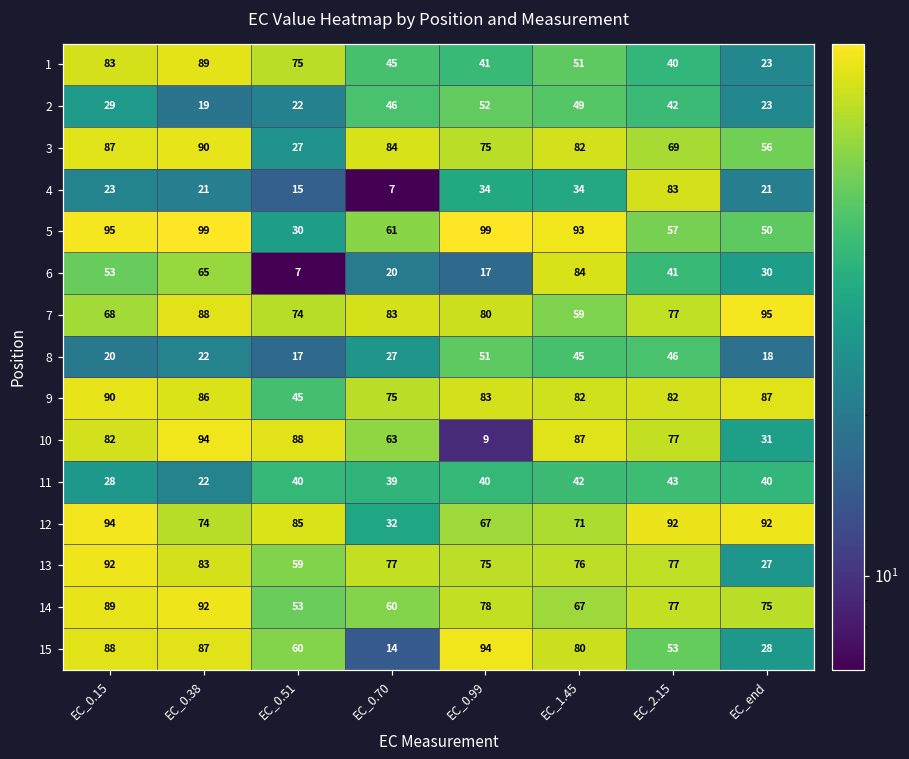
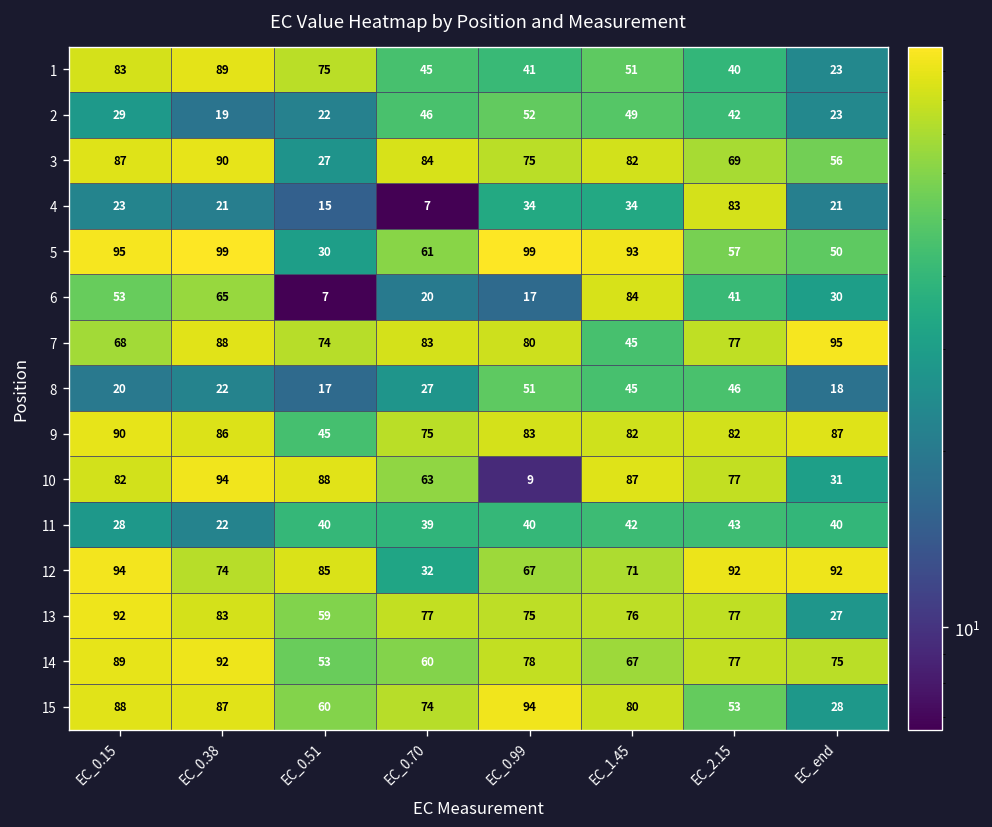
  {
    "1": {
      "EC_0.15": 83,
      "EC_0.38": 89,
      "EC_0.51": 75,
      "EC_0.70": 45,
      "EC_0.99": 41,
      "EC_1.45": 51,
      "EC_2.15": 40,
      "EC_end": 23
    },
    "2": {
      "EC_0.15": 29,
      "EC_0.38": 19,
      "EC_0.51": 22,
      "EC_0.70": 46,
      "EC_0.99": 52,
      "EC_1.45": 49,
      "EC_2.15": 42,
      "EC_end": 23
    },
    "3": {
      "EC_0.15": 87,
      "EC_0.38": 90,
      "EC_0.51": 27,
      "EC_0.70": 84,
      "EC_0.99": 75,
      "EC_1.45": 82,
      "EC_2.15": 69,
      "EC_end": 56
    },
    "4": {
      "EC_0.15": 23,
      "EC_0.38": 21,
      "EC_0.51": 15,
      "EC_0.70": 7,
      "EC_0.99": 34,
      "EC_1.45": 34,
      "EC_2.15": 83,
      "EC_end": 21
    },
    "5": {
      "EC_0.15": 95,
      "EC_0.38": 99,
      "EC_0.51": 30,
      "EC_0.70": 61,
      "EC_0.99": 99,
      "EC_1.45": 93,
      "EC_2.15": 57,
      "EC_end": 50
    },
    "6": {
      "EC_0.15": 53,
      "EC_0.38": 65,
      "EC_0.51": 7,
      "EC_0.70": 20,
      "EC_0.99": 17,
      "EC_1.45": 84,
      "EC_2.15": 41,
      "EC_end": 30
    },
    "7": {
      "EC_0.15": 68,
      "EC_0.38": 88,
      "EC_0.51": 74,
      "EC_0.70": 83,
      "EC_0.99": 80,
-     "EC_1.45": 59,
+     "EC_1.45": 45,
      "EC_2.15": 77,
      "EC_end": 95
    },
    "8": {
      "EC_0.15": 20,
      "EC_0.38": 22,
      "EC_0.51": 17,
      "EC_0.70": 27,
      "EC_0.99": 51,
      "EC_1.45": 45,
      "EC_2.15": 46,
      "EC_end": 18
    },
    "9": {
      "EC_0.15": 90,
      "EC_0.38": 86,
      "EC_0.51": 45,
      "EC_0.70": 75,
      "EC_0.99": 83,
      "EC_1.45": 82,
      "EC_2.15": 82,
      "EC_end": 87
    },
    "10": {
      "EC_0.15": 82,
      "EC_0.38": 94,
      "EC_0.51": 88,
      "EC_0.70": 63,
      "EC_0.99": 9,
      "EC_1.45": 87,
      "EC_2.15": 77,
      "EC_end": 31
    },
    "11": {
      "EC_0.15": 28,
      "EC_0.38": 22,
      "EC_0.51": 40,
      "EC_0.70": 39,
      "EC_0.99": 40,
      "EC_1.45": 42,
      "EC_2.15": 43,
      "EC_end": 40
    },
    "12": {
      "EC_0.15": 94,
      "EC_0.38": 74,
      "EC_0.51": 85,
      "EC_0.70": 32,
      "EC_0.99": 67,
      "EC_1.45": 71,
      "EC_2.15": 92,
      "EC_end": 92
    },
    "13": {
      "EC_0.15": 92,
      "EC_0.38": 83,
      "EC_0.51": 59,
      "EC_0.70": 77,
      "EC_0.99": 75,
      "EC_1.45": 76,
      "EC_2.15": 77,
      "EC_end": 27
    },
    "14": {
      "EC_0.15": 89,
      "EC_0.38": 92,
      "EC_0.51": 53,
      "EC_0.70": 60,
      "EC_0.99": 78,
      "EC_1.45": 67,
      "EC_2.15": 77,
      "EC_end": 75
    },
    "15": {
      "EC_0.15": 88,
      "EC_0.38": 87,
      "EC_0.51": 60,
-     "EC_0.70": 14,
+     "EC_0.70": 74,
      "EC_0.99": 94,
      "EC_1.45": 80,
      "EC_2.15": 53,
      "EC_end": 28
    }
  }
